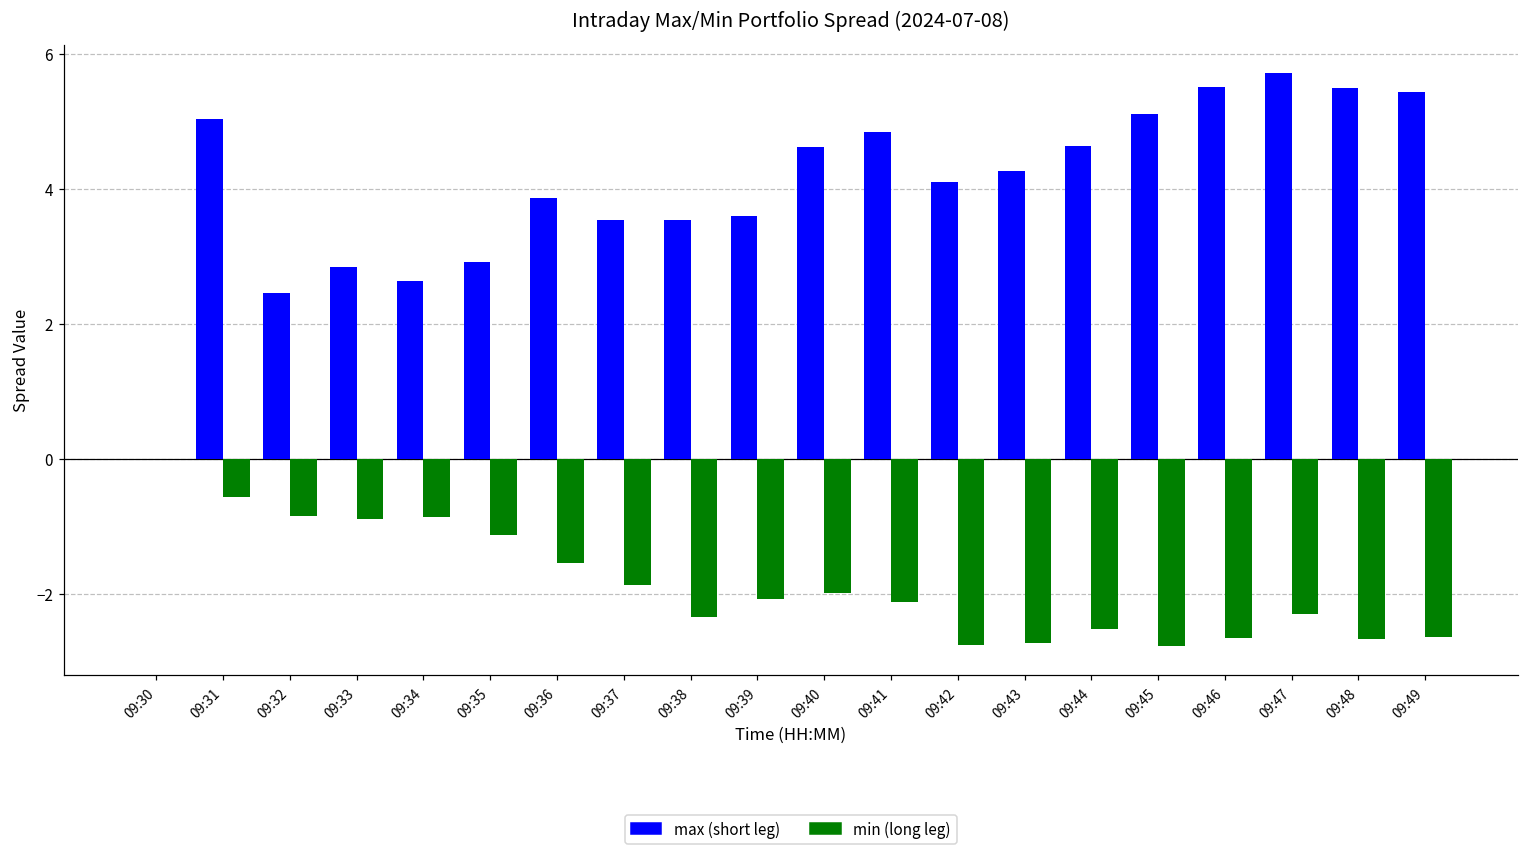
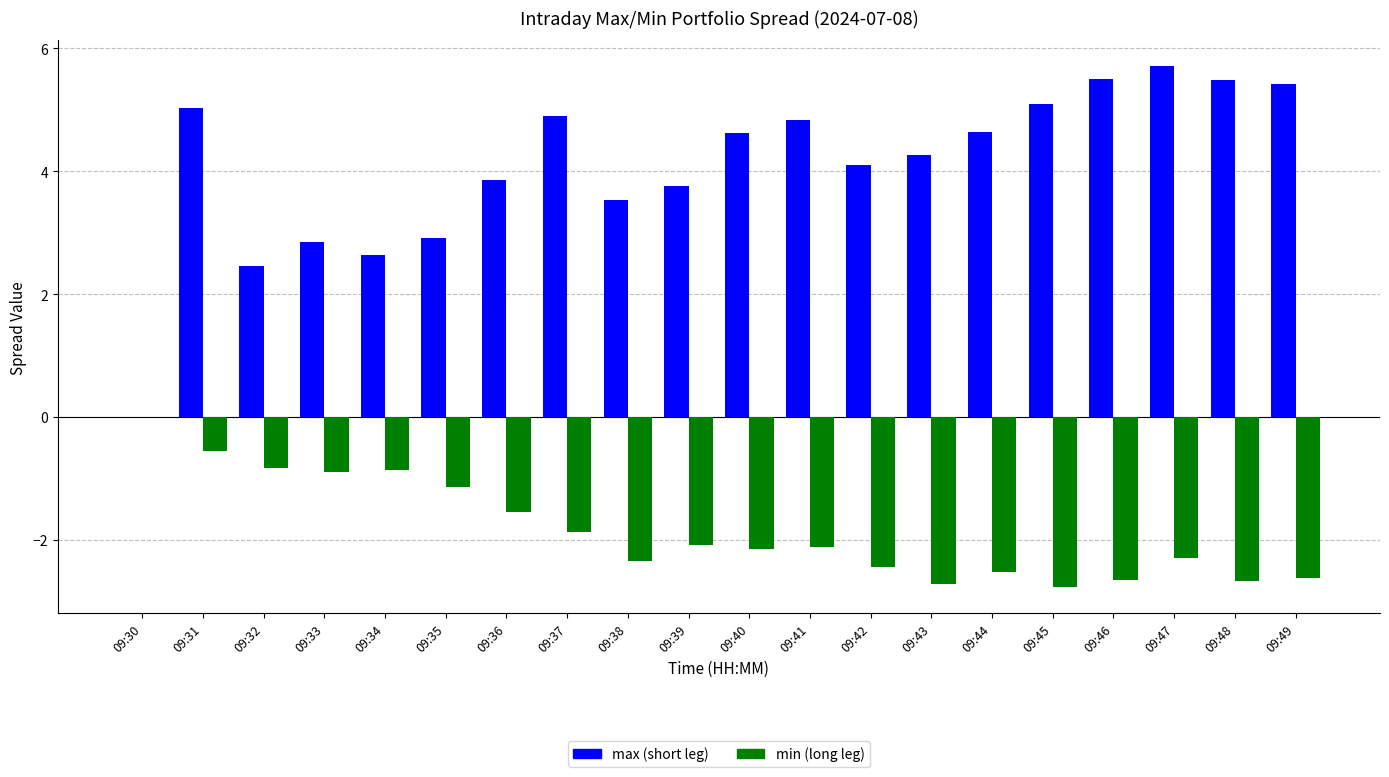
  {
    "max (short leg)": {
      "09:30": 0.0,
      "09:31": 5.0,
      "09:32": 2.5,
      "09:33": 2.8,
      "09:34": 2.6,
      "09:35": 2.9,
      "09:36": 3.9,
-     "09:37": 3.5,
+     "09:37": 4.9,
      "09:38": 3.5,
-     "09:39": 3.6,
+     "09:39": 3.8,
      "09:40": 4.6,
      "09:41": 4.8,
      "09:42": 4.1,
      "09:43": 4.3,
      "09:44": 4.6,
      "09:45": 5.1,
      "09:46": 5.5,
      "09:47": 5.7,
      "09:48": 5.5,
      "09:49": 5.4
    },
    "min (long leg)": {
      "09:30": 0.0,
      "09:31": -0.6,
      "09:32": -0.8,
      "09:33": -0.9,
      "09:34": -0.9,
      "09:35": -1.1,
      "09:36": -1.5,
      "09:37": -1.9,
      "09:38": -2.3,
      "09:39": -2.1,
-     "09:40": -2.0,
+     "09:40": -2.2,
      "09:41": -2.1,
-     "09:42": -2.8,
+     "09:42": -2.4,
      "09:43": -2.7,
      "09:44": -2.5,
      "09:45": -2.8,
      "09:46": -2.6,
      "09:47": -2.3,
      "09:48": -2.7,
      "09:49": -2.6
    }
  }
